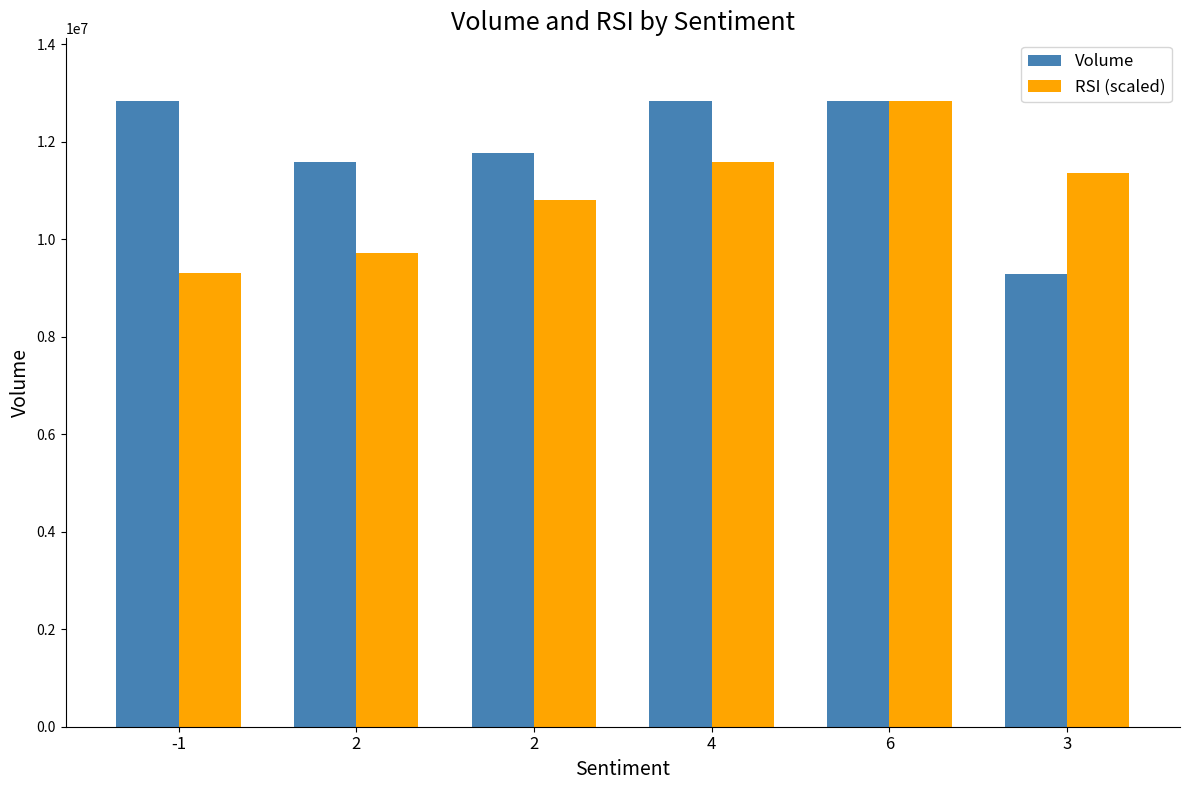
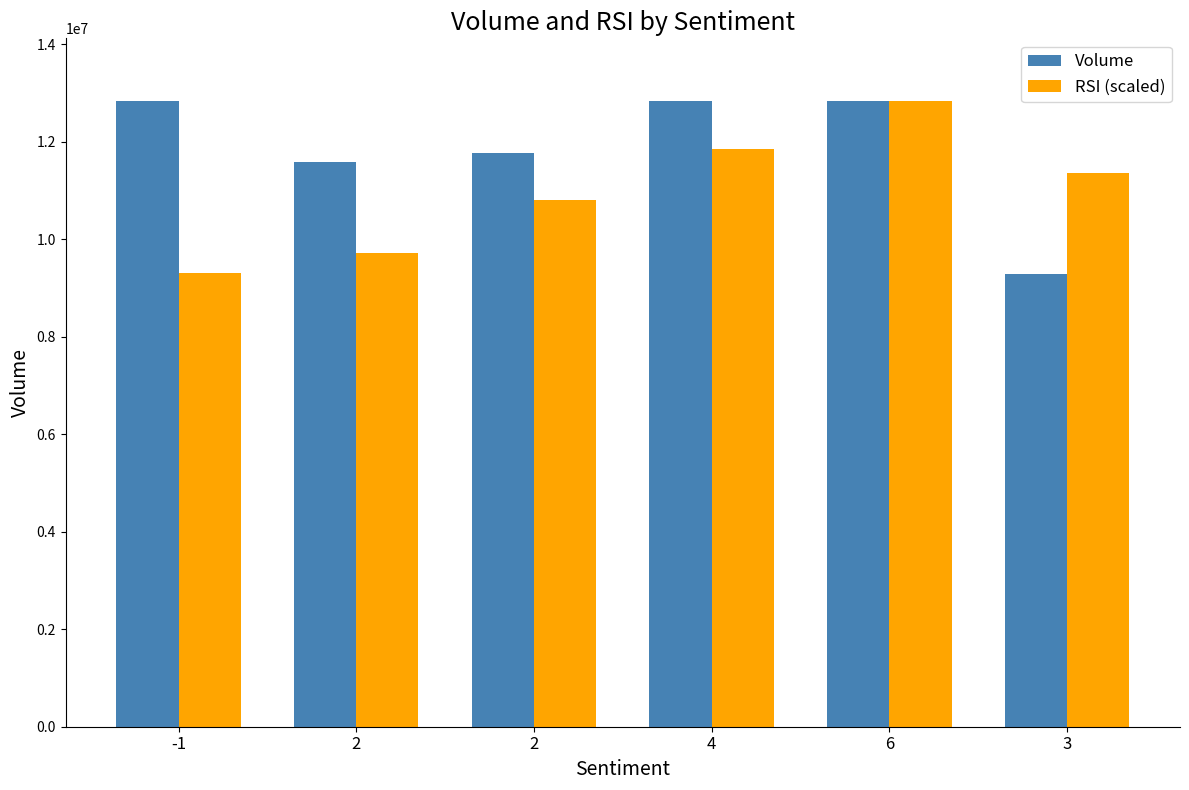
  {
    "Volume": {
      "-1": 12800000,
      "4": 12800000,
      "6": 12800000,
      "3": 9300000
    },
    "RSI (scaled)": {
      "-1": 9300000,
-     "4": 11600000,
+     "4": 11800000,
      "6": 12800000,
      "3": 11400000
    }
  }
